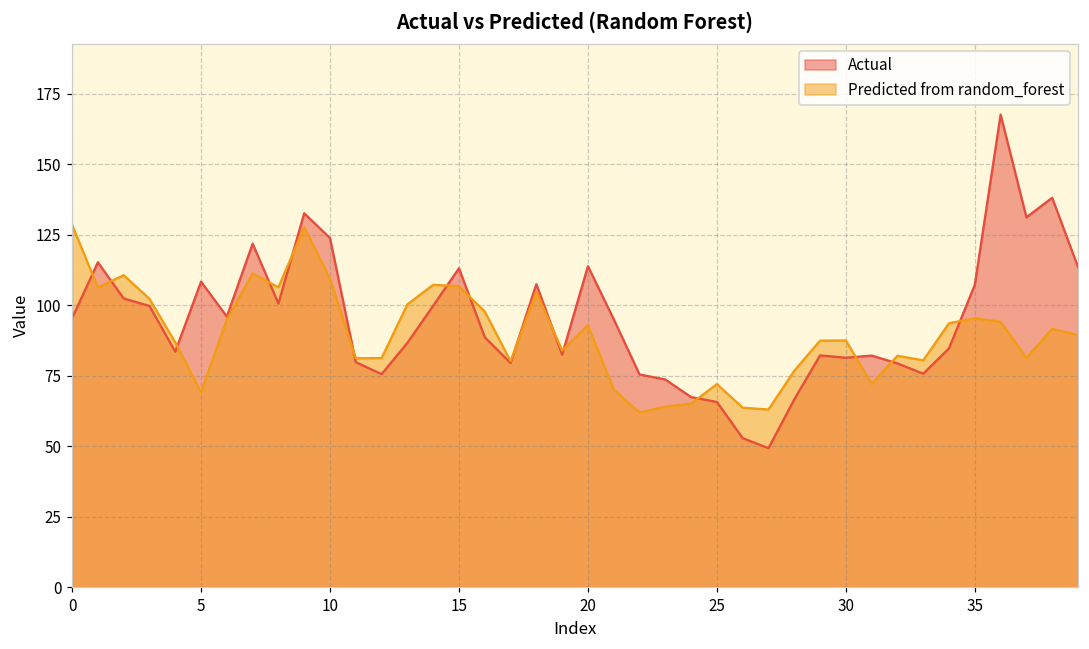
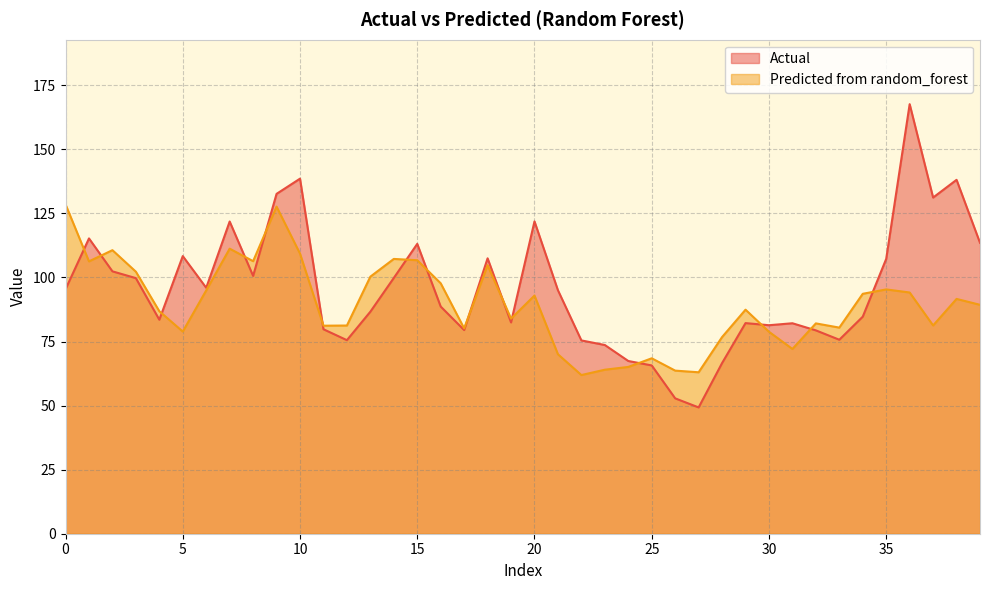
  {
    "Actual": {
      "0": 95,
      "5": 108,
-     "10": 124,
+     "10": 139,
      "15": 113,
-     "20": 114,
+     "20": 122,
      "25": 66,
      "30": 81,
      "35": 107
    },
    "Predicted from random_forest": {
      "0": 129,
-     "5": 69,
+     "5": 79,
      "10": 109,
      "15": 107,
      "20": 93,
-     "25": 72,
-     "30": 88,
+     "25": 68,
+     "30": 79,
      "35": 95
    }
  }
